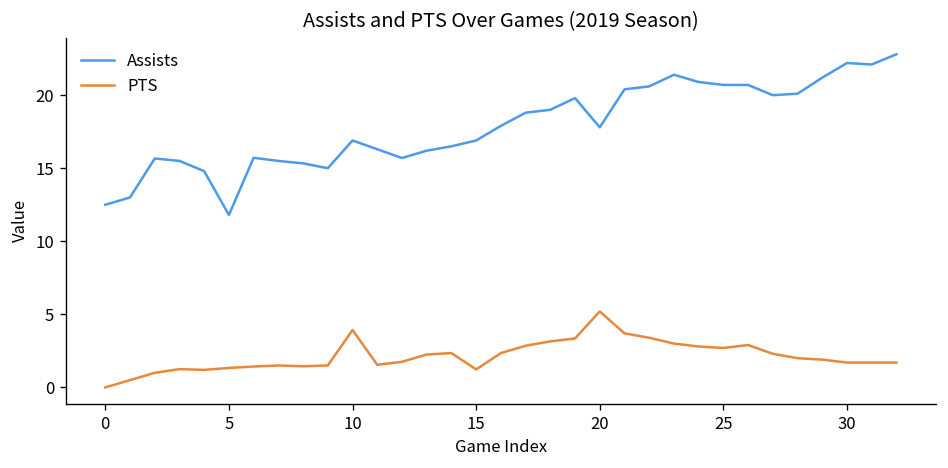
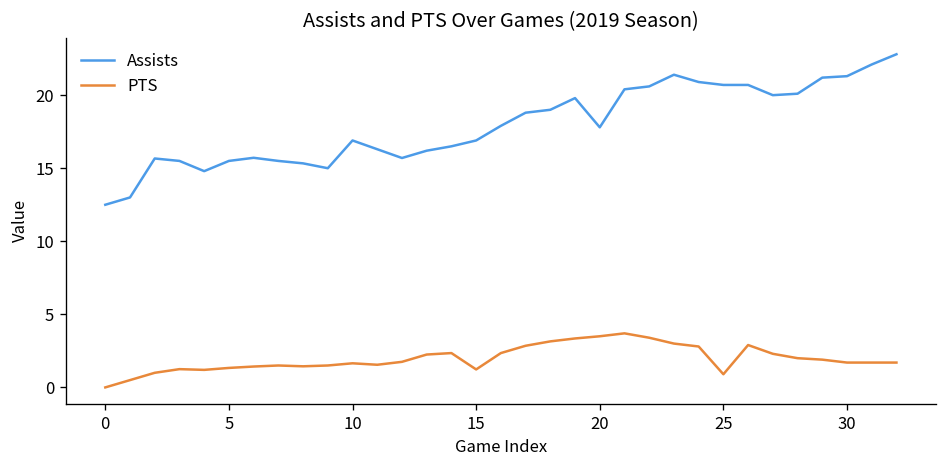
  {
    "Assists": {
      "0": 12.5,
-     "5": 11.8,
+     "5": 15.5,
      "10": 16.9,
      "15": 16.9,
      "20": 17.8,
      "25": 20.7,
-     "30": 22.2
+     "30": 21.3
    },
    "PTS": {
      "0": 0.0,
      "5": 1.3,
-     "10": 3.9,
+     "10": 1.7,
      "15": 1.2,
-     "20": 5.2,
-     "25": 2.7,
+     "20": 3.5,
+     "25": 0.9,
      "30": 1.7
    }
  }
